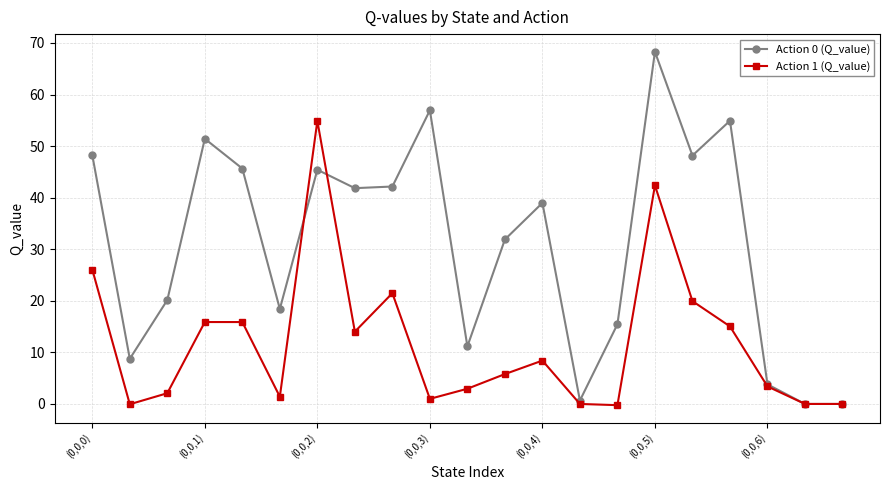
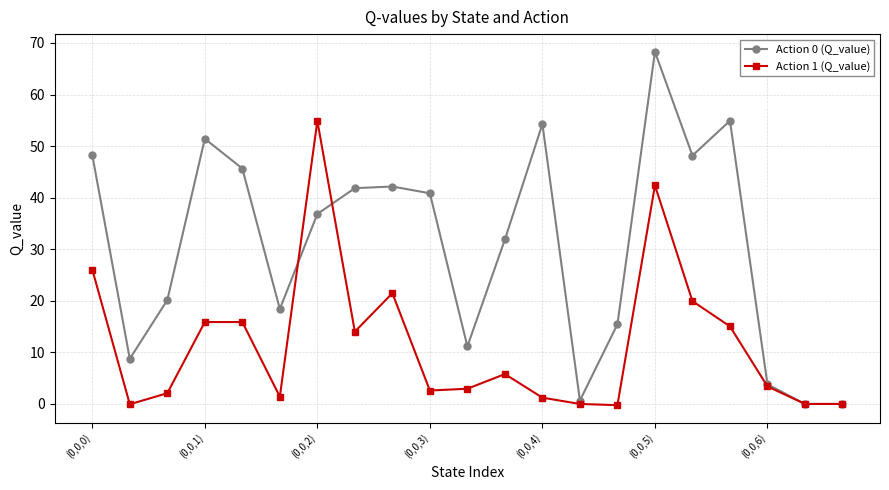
  {
    "Action 0 (Q_value)": {
      "(0,0,0)": 48,
      "(0,0,1)": 51,
-     "(0,0,2)": 45,
-     "(0,0,3)": 57,
-     "(0,0,4)": 39,
+     "(0,0,2)": 37,
+     "(0,0,3)": 41,
+     "(0,0,4)": 54,
      "(0,0,5)": 68
    },
    "Action 1 (Q_value)": {
      "(0,0,0)": 26,
      "(0,0,1)": 16,
      "(0,0,2)": 55,
-     "(0,0,3)": 1,
-     "(0,0,4)": 8,
+     "(0,0,3)": 3,
+     "(0,0,4)": 1,
      "(0,0,5)": 42
    }
  }
